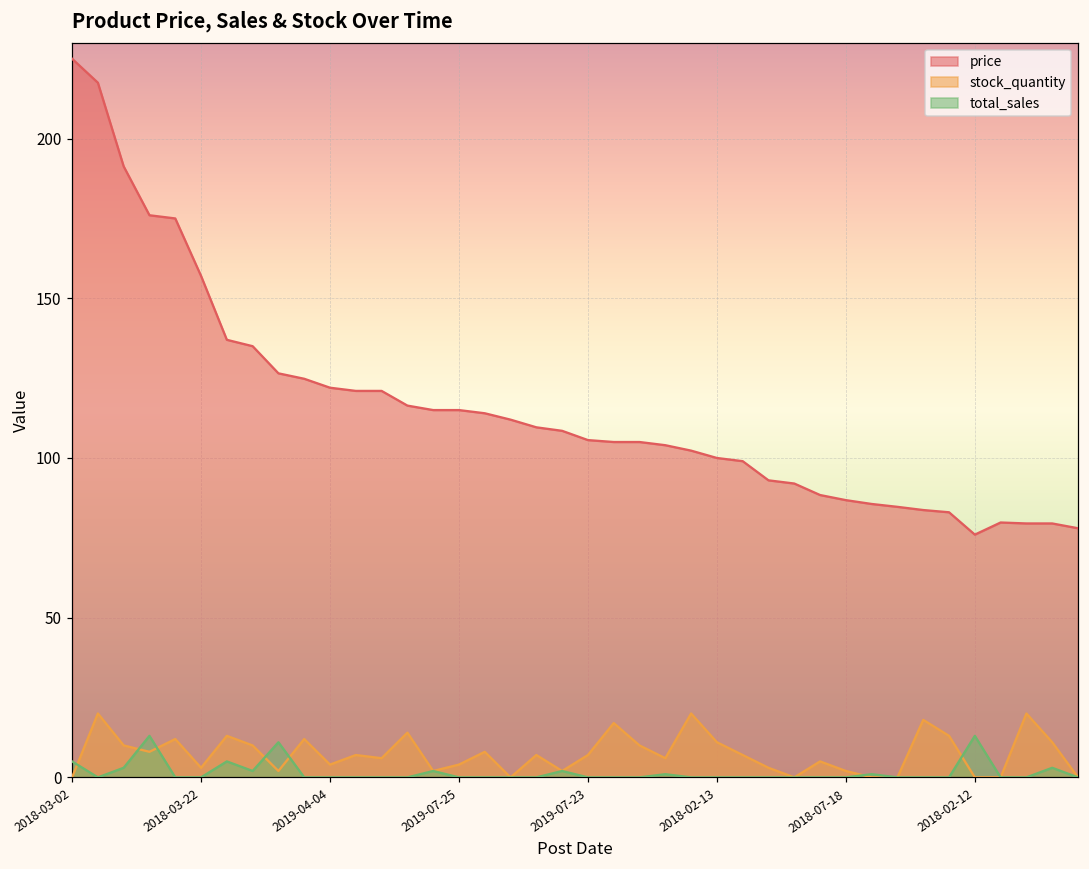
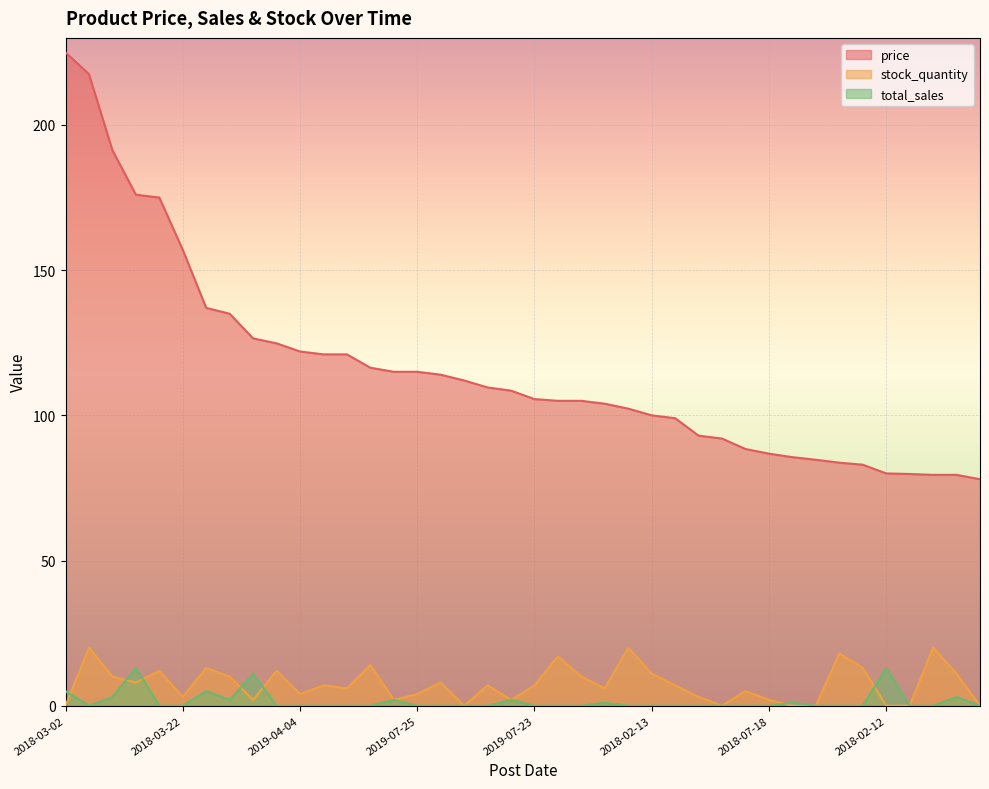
  {
    "price": {
-     "2018-02-12": 76
+     "2018-02-12": 80
    },
    "stock_quantity": {
      "2018-02-12": 0
    },
    "total_sales": {
      "2018-02-12": 13
    }
  }
